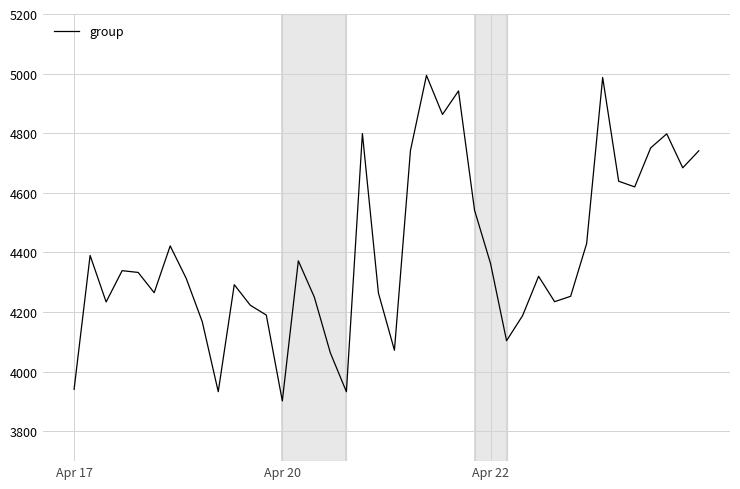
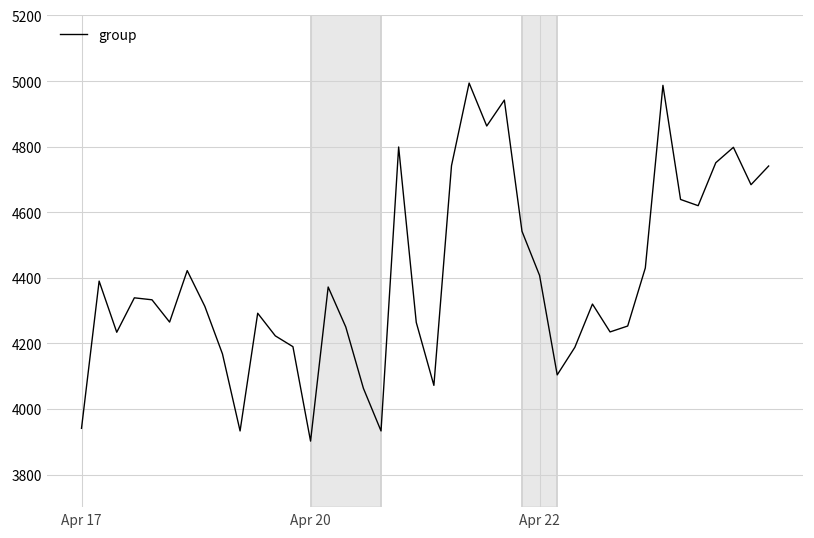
  {
    "Apr 17": 3940,
    "Apr 20": 3900,
-   "Apr 22": 4360
+   "Apr 22": 4410
  }
